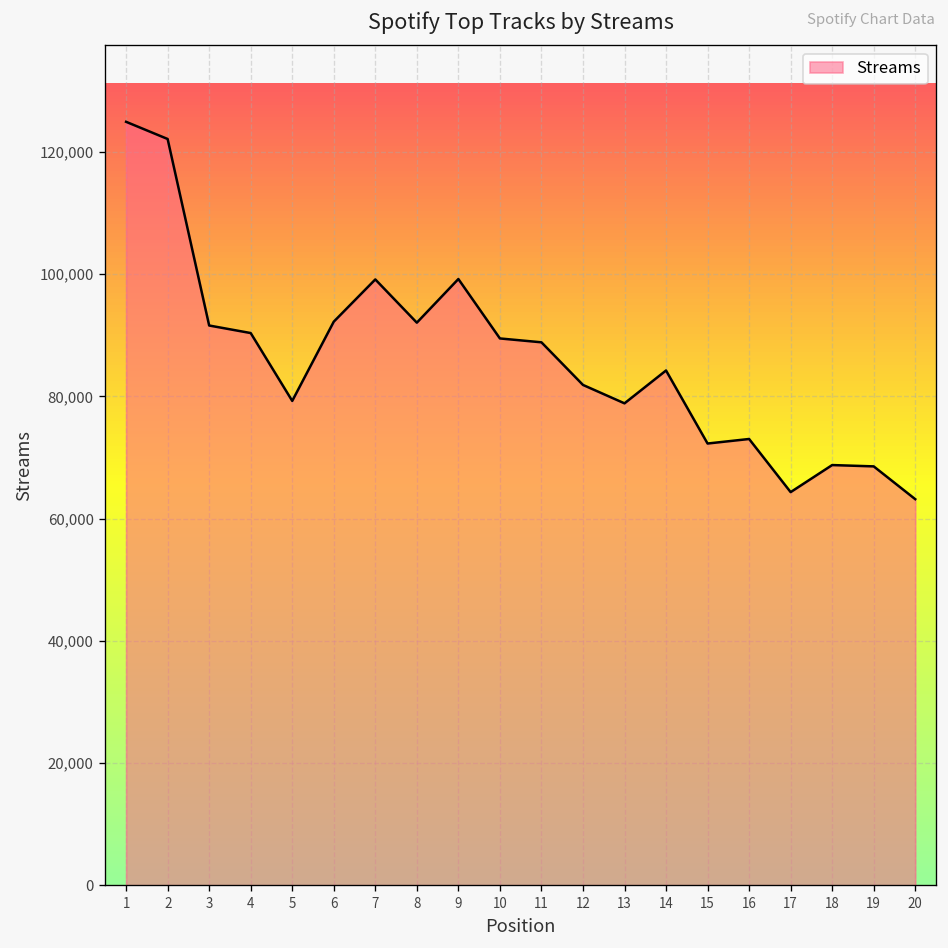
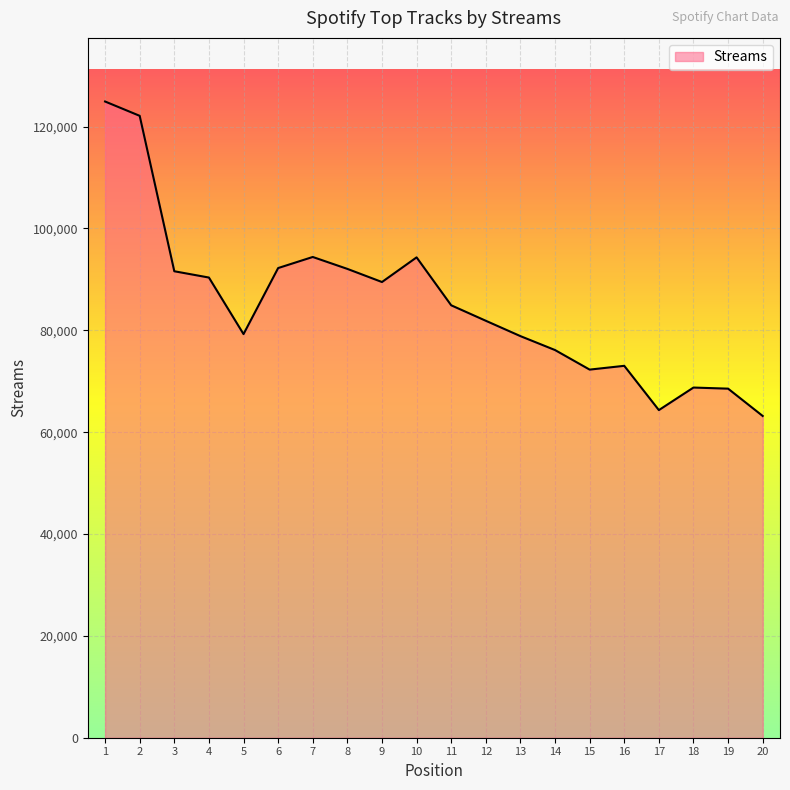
  {
    "1": "125,000",
    "2": "122,000",
    "3": "92,000",
    "4": "90,000",
    "5": "79,000",
    "6": "92,000",
-   "7": "99,000",
+   "7": "94,000",
    "8": "92,000",
-   "9": "99,000",
-   "10": "89,000",
-   "11": "89,000",
+   "9": "89,000",
+   "10": "94,000",
+   "11": "85,000",
    "12": "82,000",
    "13": "79,000",
-   "14": "84,000",
+   "14": "76,000",
    "15": "72,000",
    "16": "73,000",
    "17": "64,000",
    "18": "69,000",
    "19": "69,000",
    "20": "63,000"
  }
